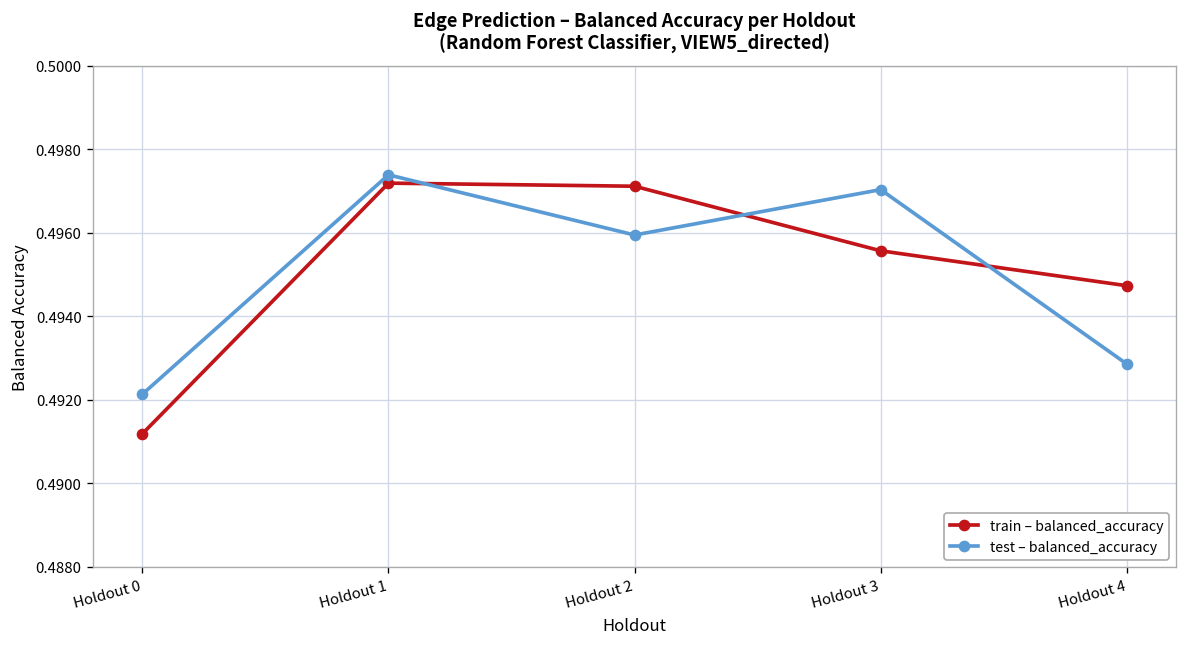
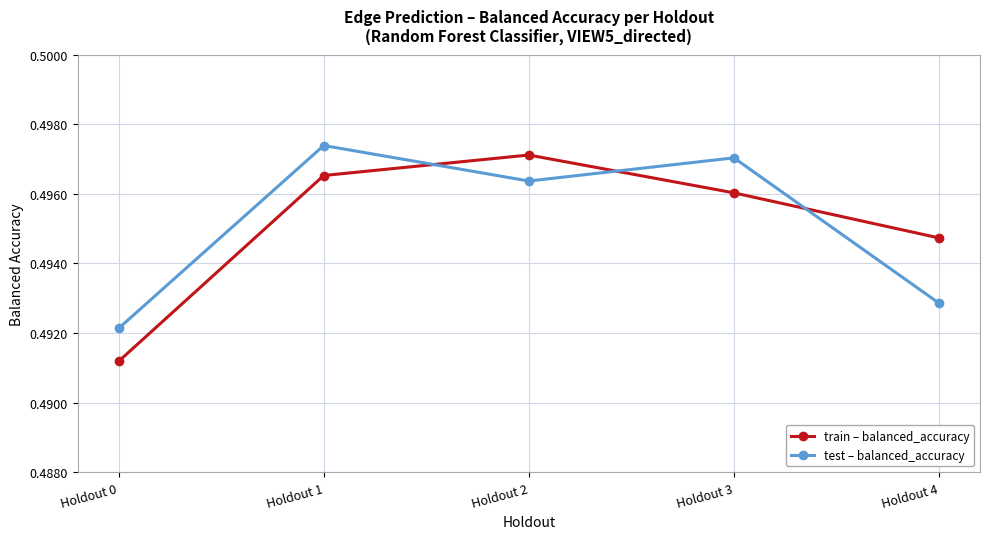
  {
    "train – balanced_accuracy": {
      "Holdout 0": 0.4912,
-     "Holdout 1": 0.4972,
+     "Holdout 1": 0.4965,
      "Holdout 2": 0.4971,
-     "Holdout 3": 0.4956,
+     "Holdout 3": 0.4960,
      "Holdout 4": 0.4947
    },
    "test – balanced_accuracy": {
      "Holdout 0": 0.4921,
      "Holdout 1": 0.4974,
-     "Holdout 2": 0.4959,
+     "Holdout 2": 0.4964,
      "Holdout 3": 0.4970,
      "Holdout 4": 0.4929
    }
  }
